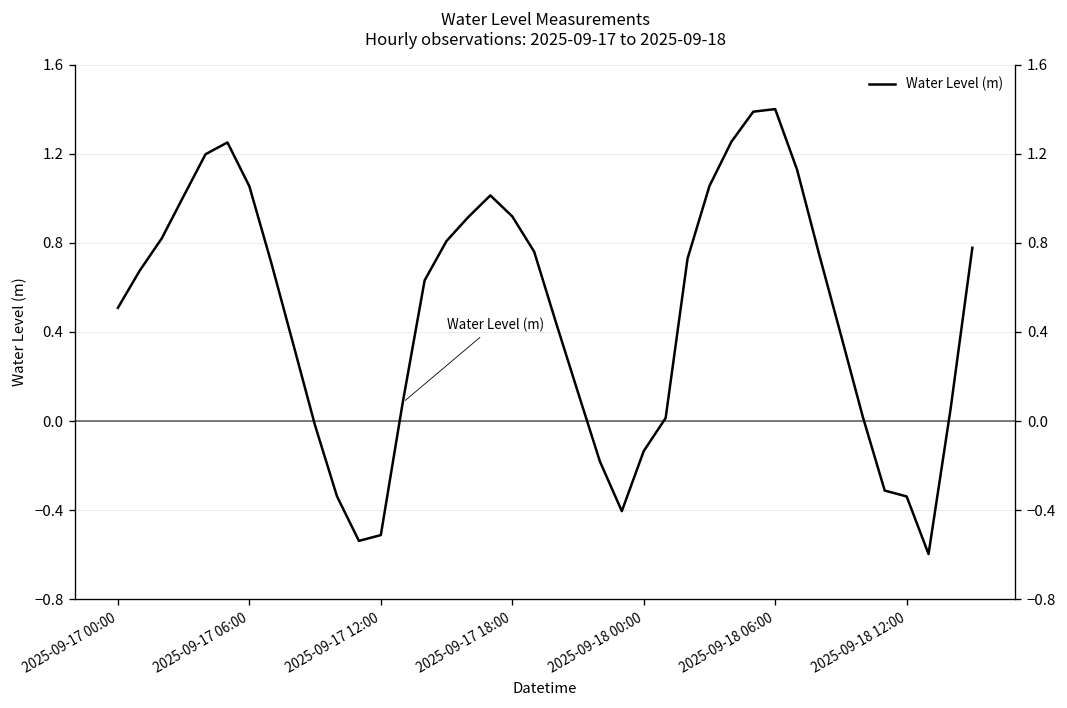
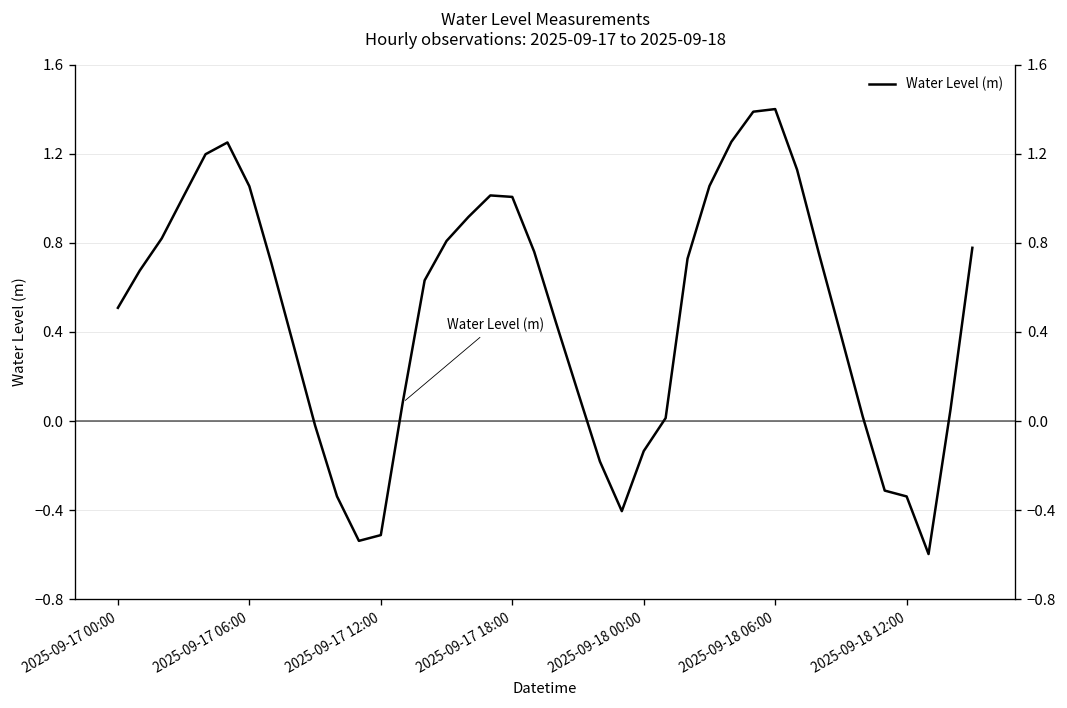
  {
    "2025-09-17 00:00": 0.51,
    "2025-09-17 06:00": 1.05,
    "2025-09-17 12:00": -0.51,
-   "2025-09-17 18:00": 0.92,
+   "2025-09-17 18:00": 1.01,
    "2025-09-18 00:00": -0.13,
    "2025-09-18 06:00": 1.40,
    "2025-09-18 12:00": -0.34
  }
